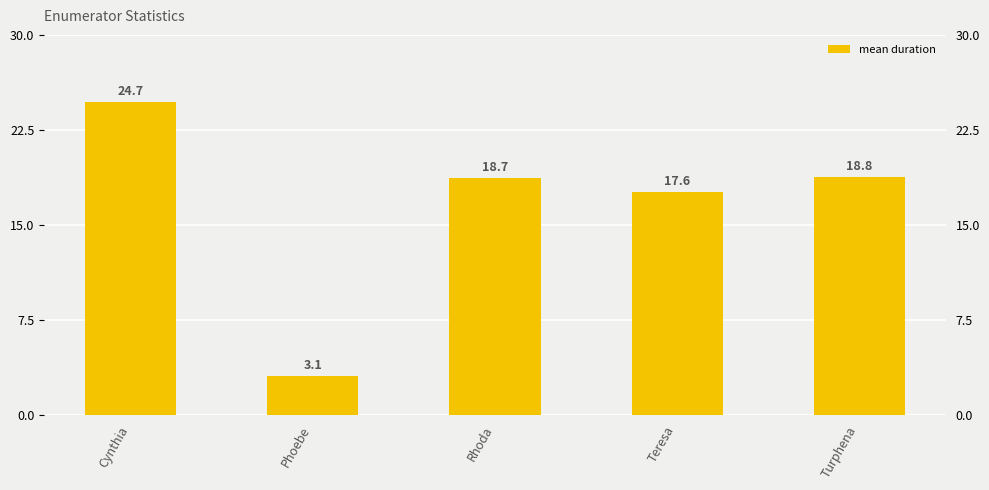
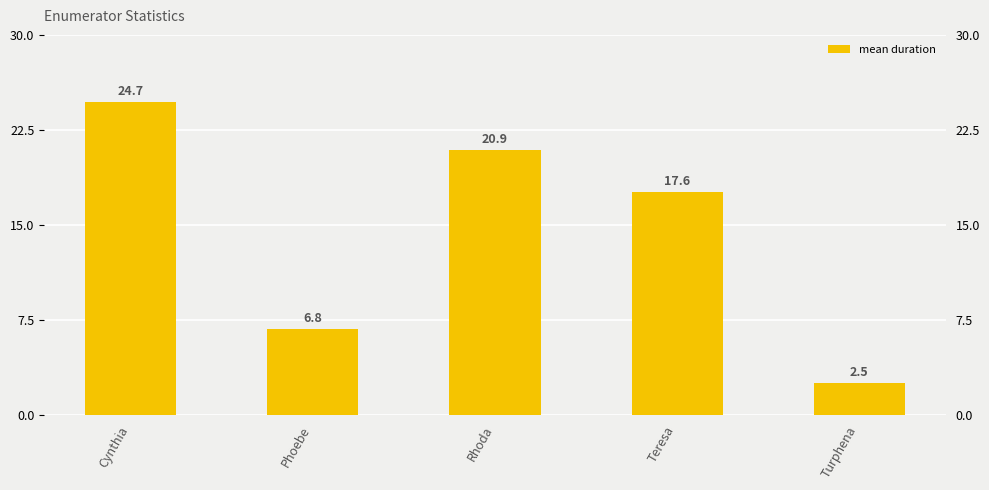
  {
    "Cynthia": 24.7,
-   "Phoebe": 3.1,
-   "Rhoda": 18.7,
+   "Phoebe": 6.8,
+   "Rhoda": 20.9,
    "Teresa": 17.6,
-   "Turphena": 18.8
+   "Turphena": 2.5
  }
